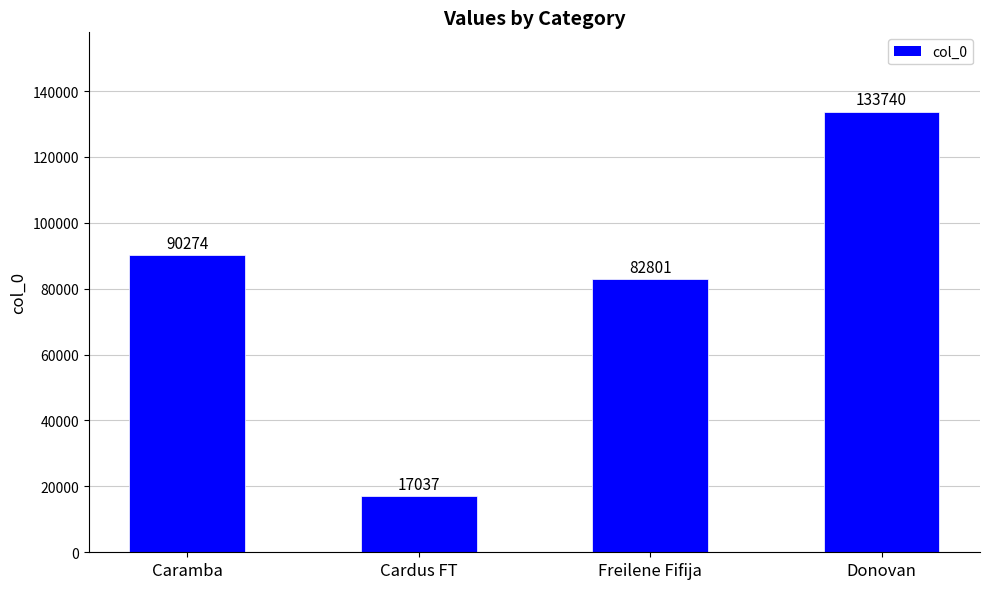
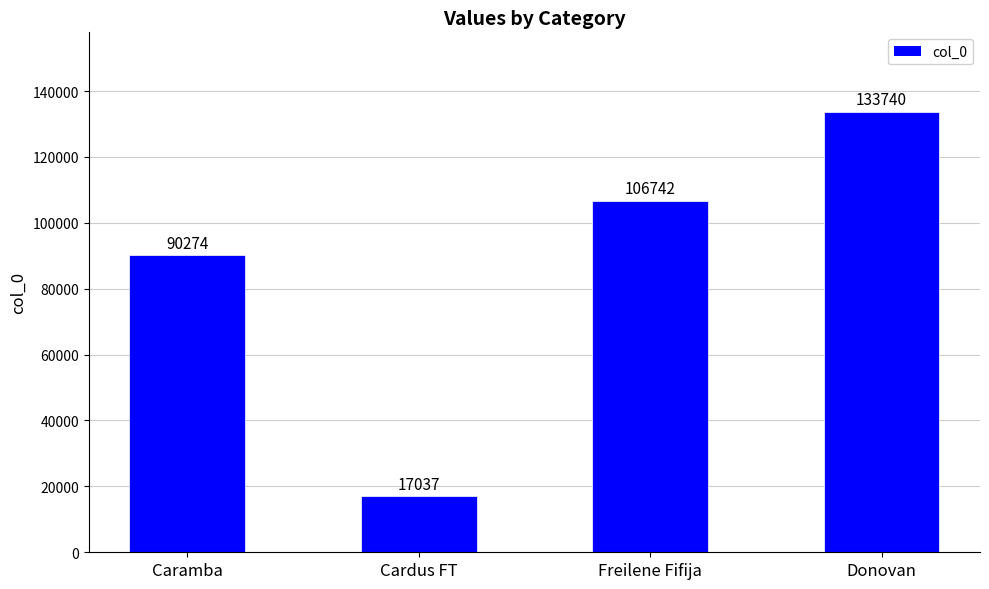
  {
    "Caramba": 90274,
    "Cardus FT": 17037,
-   "Freilene Fifija": 82801,
+   "Freilene Fifija": 106742,
    "Donovan": 133740
  }
